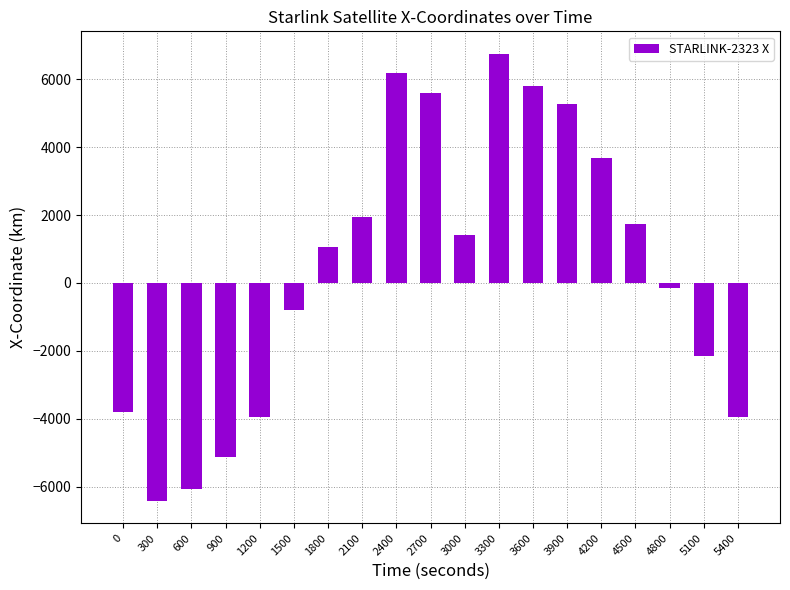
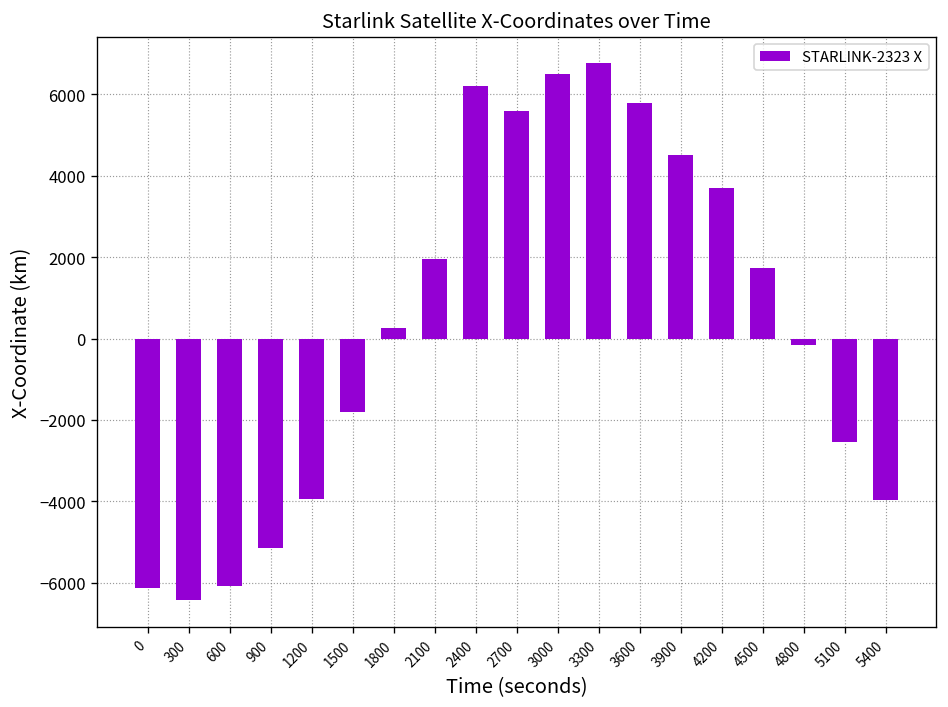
  {
-   "0": -3800,
+   "0": -6100,
    "300": -6400,
    "600": -6100,
    "900": -5100,
    "1200": -3900,
-   "1500": -800,
-   "1800": 1100,
+   "1500": -1800,
+   "1800": 300,
    "2100": 1900,
    "2400": 6200,
    "2700": 5600,
-   "3000": 1400,
+   "3000": 6500,
    "3300": 6800,
    "3600": 5800,
-   "3900": 5300,
+   "3900": 4500,
    "4200": 3700,
    "4500": 1700,
    "4800": -200,
-   "5100": -2100,
+   "5100": -2500,
    "5400": -4000
  }
